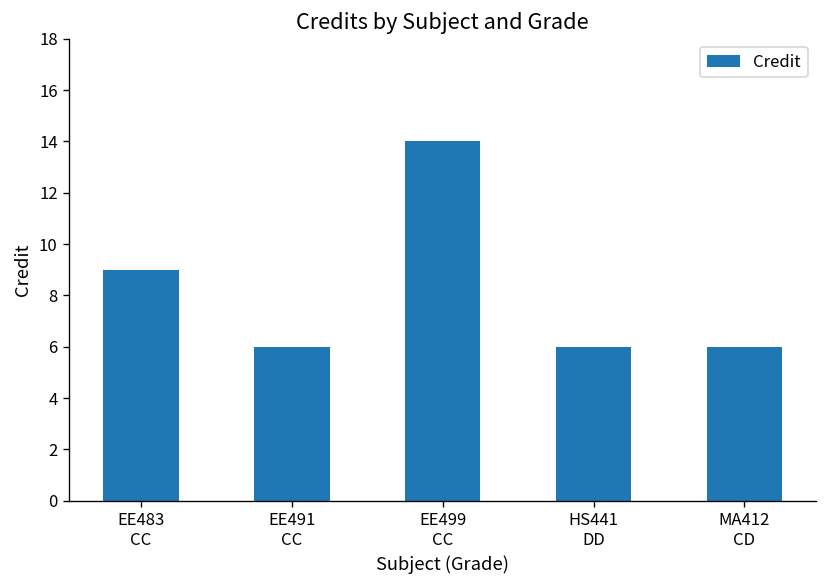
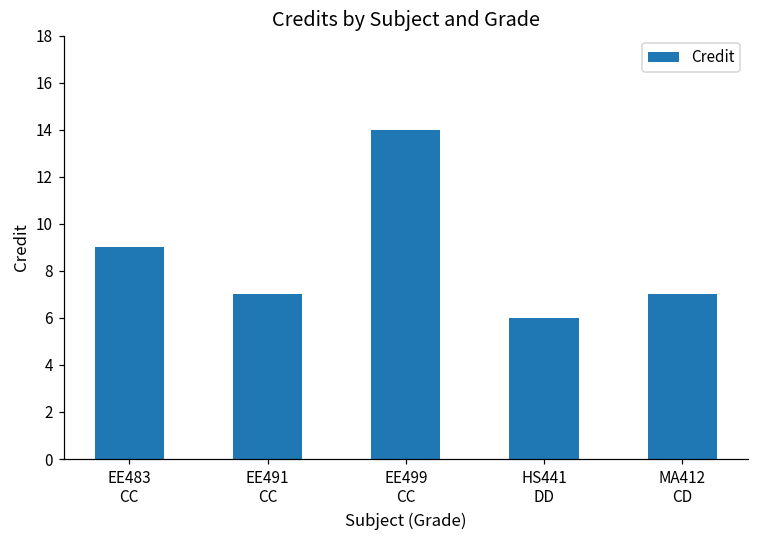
  {
    "EE483 CC": 9,
-   "EE491 CC": 6,
+   "EE491 CC": 7,
    "EE499 CC": 14,
    "HS441 DD": 6,
-   "MA412 CD": 6
+   "MA412 CD": 7
  }
